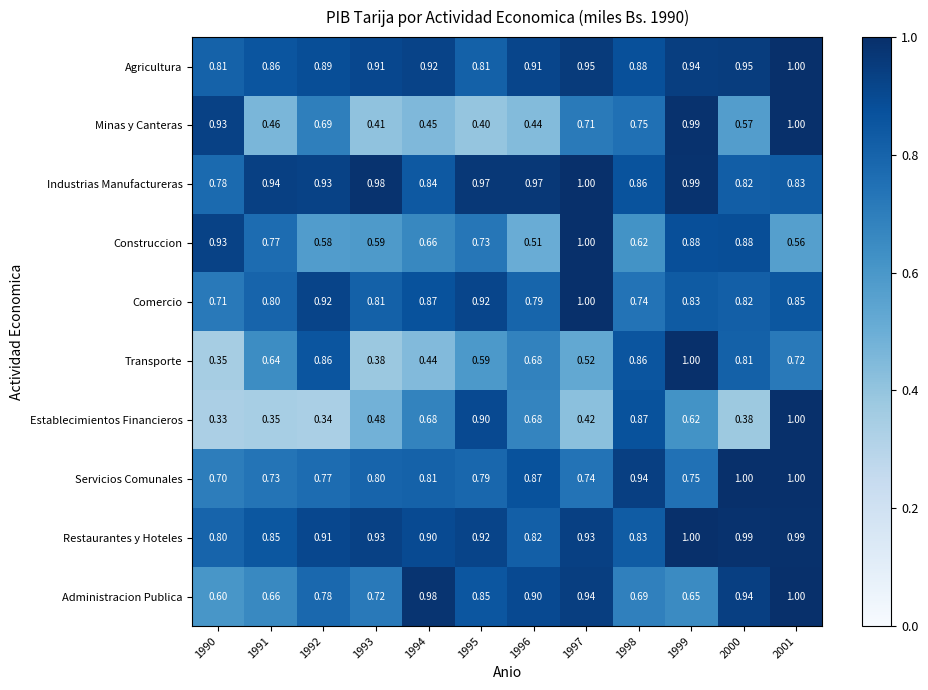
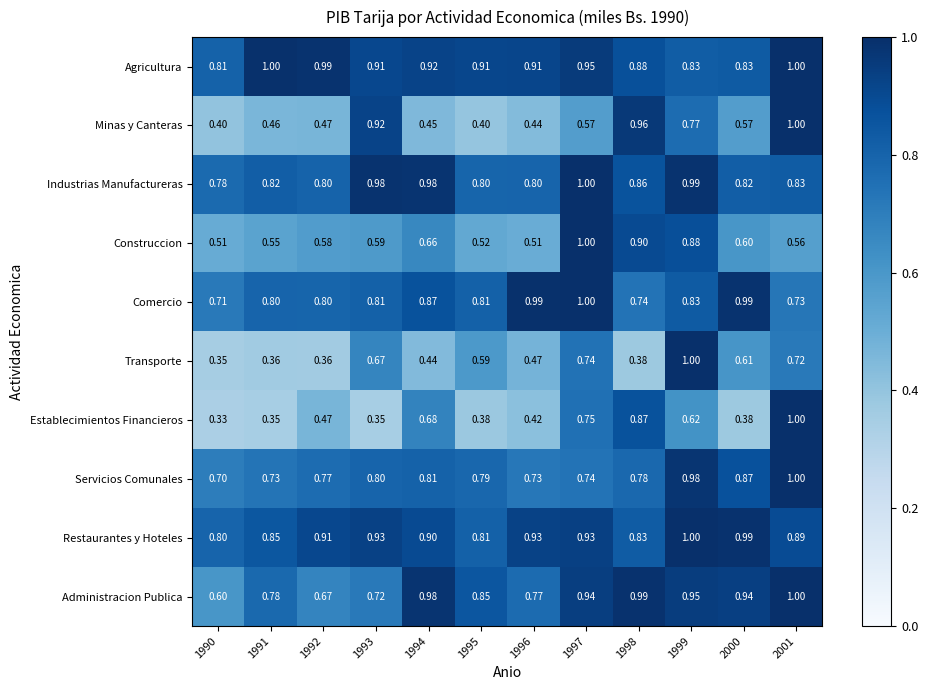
  {
    "Agricultura": {
      "1990": 0.81,
-     "1991": 0.86,
-     "1992": 0.89,
+     "1991": 1.00,
+     "1992": 0.99,
      "1993": 0.91,
      "1994": 0.92,
-     "1995": 0.81,
+     "1995": 0.91,
      "1996": 0.91,
      "1997": 0.95,
      "1998": 0.88,
-     "1999": 0.94,
-     "2000": 0.95,
+     "1999": 0.83,
+     "2000": 0.83,
      "2001": 1.00
    },
    "Minas y Canteras": {
-     "1990": 0.93,
+     "1990": 0.40,
      "1991": 0.46,
-     "1992": 0.69,
-     "1993": 0.41,
+     "1992": 0.47,
+     "1993": 0.92,
      "1994": 0.45,
      "1995": 0.40,
      "1996": 0.44,
-     "1997": 0.71,
-     "1998": 0.75,
-     "1999": 0.99,
+     "1997": 0.57,
+     "1998": 0.96,
+     "1999": 0.77,
      "2000": 0.57,
      "2001": 1.00
    },
    "Industrias Manufactureras": {
      "1990": 0.78,
-     "1991": 0.94,
-     "1992": 0.93,
+     "1991": 0.82,
+     "1992": 0.80,
      "1993": 0.98,
-     "1994": 0.84,
-     "1995": 0.97,
-     "1996": 0.97,
+     "1994": 0.98,
+     "1995": 0.80,
+     "1996": 0.80,
      "1997": 1.00,
      "1998": 0.86,
      "1999": 0.99,
      "2000": 0.82,
      "2001": 0.83
    },
    "Construccion": {
-     "1990": 0.93,
-     "1991": 0.77,
+     "1990": 0.51,
+     "1991": 0.55,
      "1992": 0.58,
      "1993": 0.59,
      "1994": 0.66,
-     "1995": 0.73,
+     "1995": 0.52,
      "1996": 0.51,
      "1997": 1.00,
-     "1998": 0.62,
+     "1998": 0.90,
      "1999": 0.88,
-     "2000": 0.88,
+     "2000": 0.60,
      "2001": 0.56
    },
    "Comercio": {
      "1990": 0.71,
      "1991": 0.80,
-     "1992": 0.92,
+     "1992": 0.80,
      "1993": 0.81,
      "1994": 0.87,
-     "1995": 0.92,
-     "1996": 0.79,
+     "1995": 0.81,
+     "1996": 0.99,
      "1997": 1.00,
      "1998": 0.74,
      "1999": 0.83,
-     "2000": 0.82,
-     "2001": 0.85
+     "2000": 0.99,
+     "2001": 0.73
    },
    "Transporte": {
      "1990": 0.35,
-     "1991": 0.64,
-     "1992": 0.86,
-     "1993": 0.38,
+     "1991": 0.36,
+     "1992": 0.36,
+     "1993": 0.67,
      "1994": 0.44,
      "1995": 0.59,
-     "1996": 0.68,
-     "1997": 0.52,
-     "1998": 0.86,
+     "1996": 0.47,
+     "1997": 0.74,
+     "1998": 0.38,
      "1999": 1.00,
-     "2000": 0.81,
+     "2000": 0.61,
      "2001": 0.72
    },
    "Establecimientos Financieros": {
      "1990": 0.33,
      "1991": 0.35,
-     "1992": 0.34,
-     "1993": 0.48,
+     "1992": 0.47,
+     "1993": 0.35,
      "1994": 0.68,
-     "1995": 0.90,
-     "1996": 0.68,
-     "1997": 0.42,
+     "1995": 0.38,
+     "1996": 0.42,
+     "1997": 0.75,
      "1998": 0.87,
      "1999": 0.62,
      "2000": 0.38,
      "2001": 1.00
    },
    "Servicios Comunales": {
      "1990": 0.70,
      "1991": 0.73,
      "1992": 0.77,
      "1993": 0.80,
      "1994": 0.81,
      "1995": 0.79,
-     "1996": 0.87,
+     "1996": 0.73,
      "1997": 0.74,
-     "1998": 0.94,
-     "1999": 0.75,
-     "2000": 1.00,
+     "1998": 0.78,
+     "1999": 0.98,
+     "2000": 0.87,
      "2001": 1.00
    },
    "Restaurantes y Hoteles": {
      "1990": 0.80,
      "1991": 0.85,
      "1992": 0.91,
      "1993": 0.93,
      "1994": 0.90,
-     "1995": 0.92,
-     "1996": 0.82,
+     "1995": 0.81,
+     "1996": 0.93,
      "1997": 0.93,
      "1998": 0.83,
      "1999": 1.00,
      "2000": 0.99,
-     "2001": 0.99
+     "2001": 0.89
    },
    "Administracion Publica": {
      "1990": 0.60,
-     "1991": 0.66,
-     "1992": 0.78,
+     "1991": 0.78,
+     "1992": 0.67,
      "1993": 0.72,
      "1994": 0.98,
      "1995": 0.85,
-     "1996": 0.90,
+     "1996": 0.77,
      "1997": 0.94,
-     "1998": 0.69,
-     "1999": 0.65,
+     "1998": 0.99,
+     "1999": 0.95,
      "2000": 0.94,
      "2001": 1.00
    }
  }
